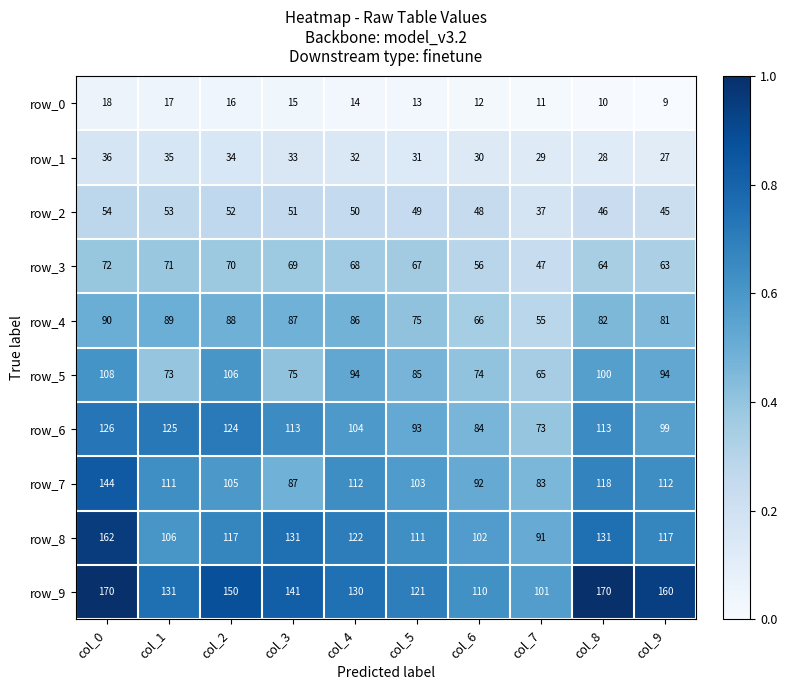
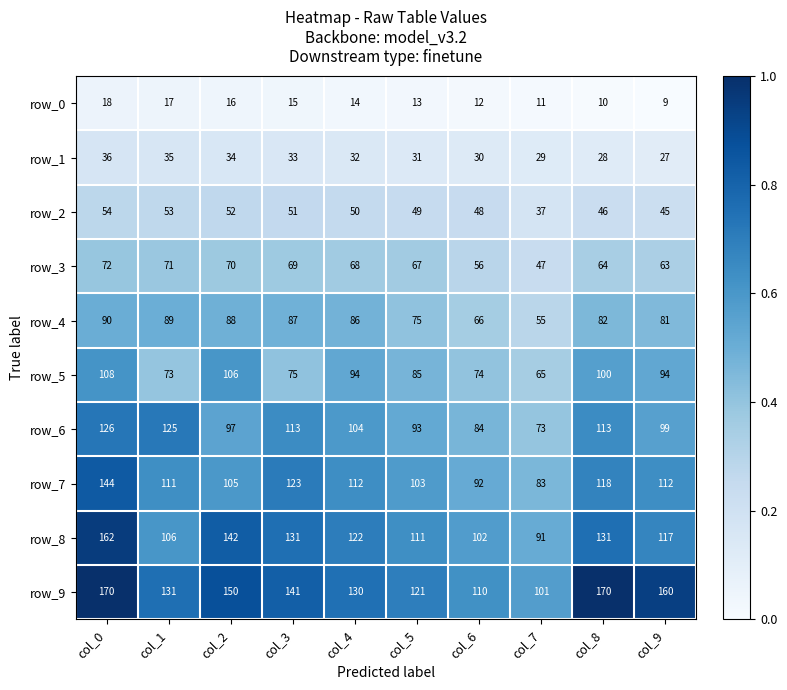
  {
    "row_0": {
      "col_0": 18,
      "col_1": 17,
      "col_2": 16,
      "col_3": 15,
      "col_4": 14,
      "col_5": 13,
      "col_6": 12,
      "col_7": 11,
      "col_8": 10,
      "col_9": 9
    },
    "row_1": {
      "col_0": 36,
      "col_1": 35,
      "col_2": 34,
      "col_3": 33,
      "col_4": 32,
      "col_5": 31,
      "col_6": 30,
      "col_7": 29,
      "col_8": 28,
      "col_9": 27
    },
    "row_2": {
      "col_0": 54,
      "col_1": 53,
      "col_2": 52,
      "col_3": 51,
      "col_4": 50,
      "col_5": 49,
      "col_6": 48,
      "col_7": 37,
      "col_8": 46,
      "col_9": 45
    },
    "row_3": {
      "col_0": 72,
      "col_1": 71,
      "col_2": 70,
      "col_3": 69,
      "col_4": 68,
      "col_5": 67,
      "col_6": 56,
      "col_7": 47,
      "col_8": 64,
      "col_9": 63
    },
    "row_4": {
      "col_0": 90,
      "col_1": 89,
      "col_2": 88,
      "col_3": 87,
      "col_4": 86,
      "col_5": 75,
      "col_6": 66,
      "col_7": 55,
      "col_8": 82,
      "col_9": 81
    },
    "row_5": {
      "col_0": 108,
      "col_1": 73,
      "col_2": 106,
      "col_3": 75,
      "col_4": 94,
      "col_5": 85,
      "col_6": 74,
      "col_7": 65,
      "col_8": 100,
      "col_9": 94
    },
    "row_6": {
      "col_0": 126,
      "col_1": 125,
-     "col_2": 124,
+     "col_2": 97,
      "col_3": 113,
      "col_4": 104,
      "col_5": 93,
      "col_6": 84,
      "col_7": 73,
      "col_8": 113,
      "col_9": 99
    },
    "row_7": {
      "col_0": 144,
      "col_1": 111,
      "col_2": 105,
-     "col_3": 87,
+     "col_3": 123,
      "col_4": 112,
      "col_5": 103,
      "col_6": 92,
      "col_7": 83,
      "col_8": 118,
      "col_9": 112
    },
    "row_8": {
      "col_0": 162,
      "col_1": 106,
-     "col_2": 117,
+     "col_2": 142,
      "col_3": 131,
      "col_4": 122,
      "col_5": 111,
      "col_6": 102,
      "col_7": 91,
      "col_8": 131,
      "col_9": 117
    },
    "row_9": {
      "col_0": 170,
      "col_1": 131,
      "col_2": 150,
      "col_3": 141,
      "col_4": 130,
      "col_5": 121,
      "col_6": 110,
      "col_7": 101,
      "col_8": 170,
      "col_9": 160
    }
  }
